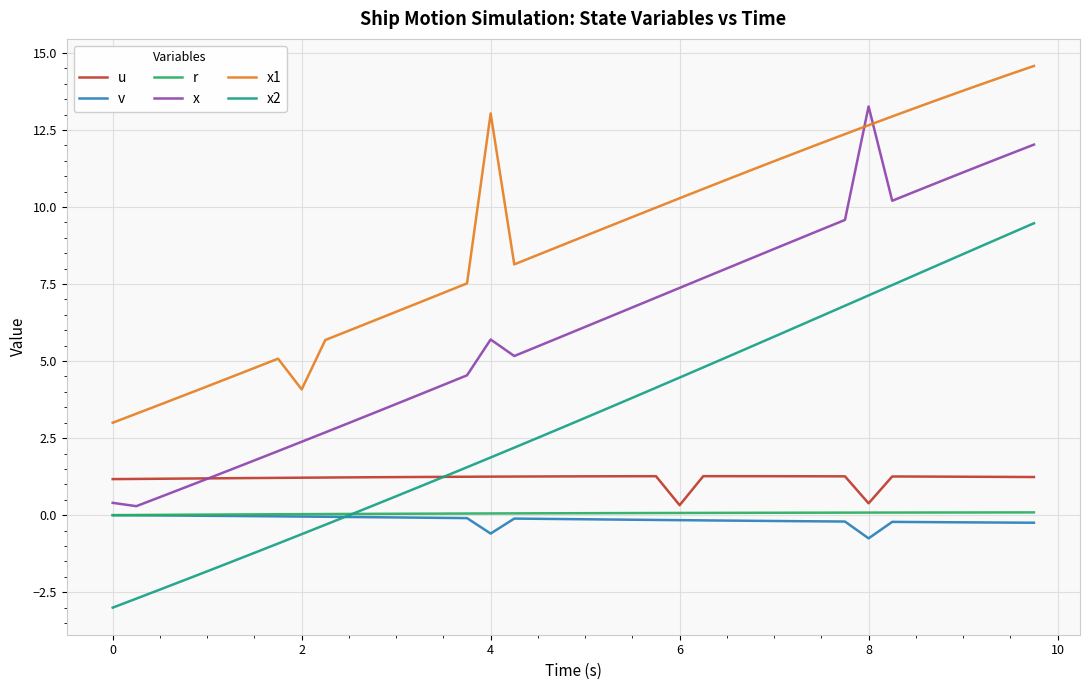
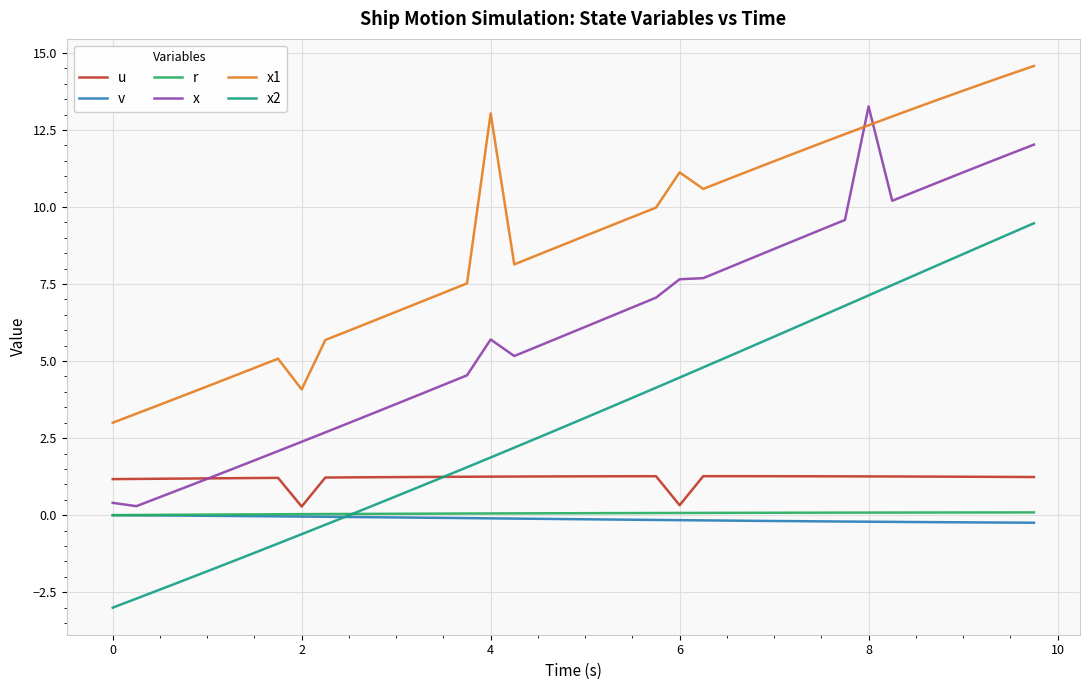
  {
    "u": {
      "0": 1.2,
-     "2": 1.2,
+     "2": 0.3,
      "4": 1.3,
      "6": 0.3,
-     "8": 0.4
+     "8": 1.3
    },
    "v": {
-     "4": -0.6,
+     "4": -0.1,
      "6": -0.2,
-     "8": -0.8
+     "8": -0.2
    },
    "x": {
      "0": 0.4,
      "2": 2.4,
      "4": 5.7,
-     "6": 7.4,
+     "6": 7.7,
      "8": 13.3
    },
    "x1": {
      "0": 3.0,
      "2": 4.1,
      "4": 13.0,
-     "6": 10.3,
+     "6": 11.1,
      "8": 12.7
    }
  }
